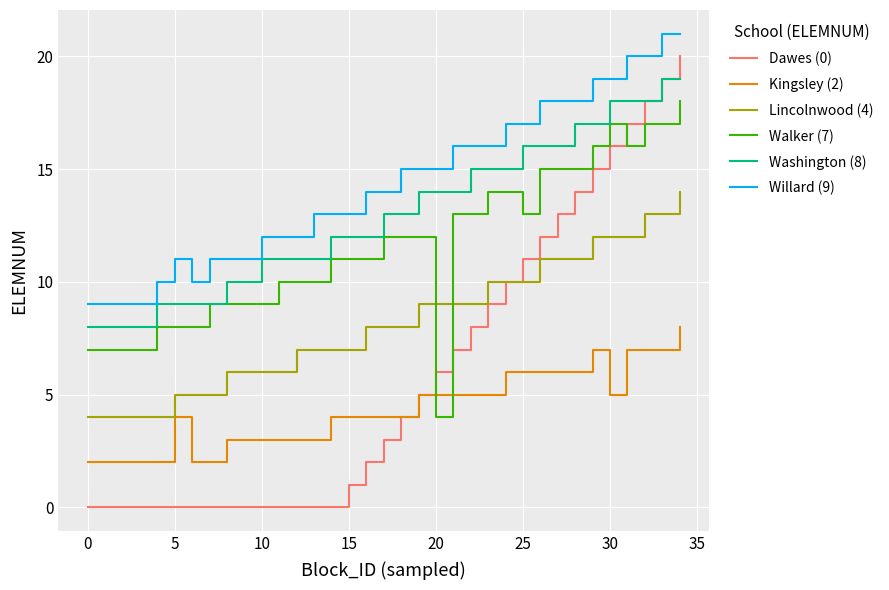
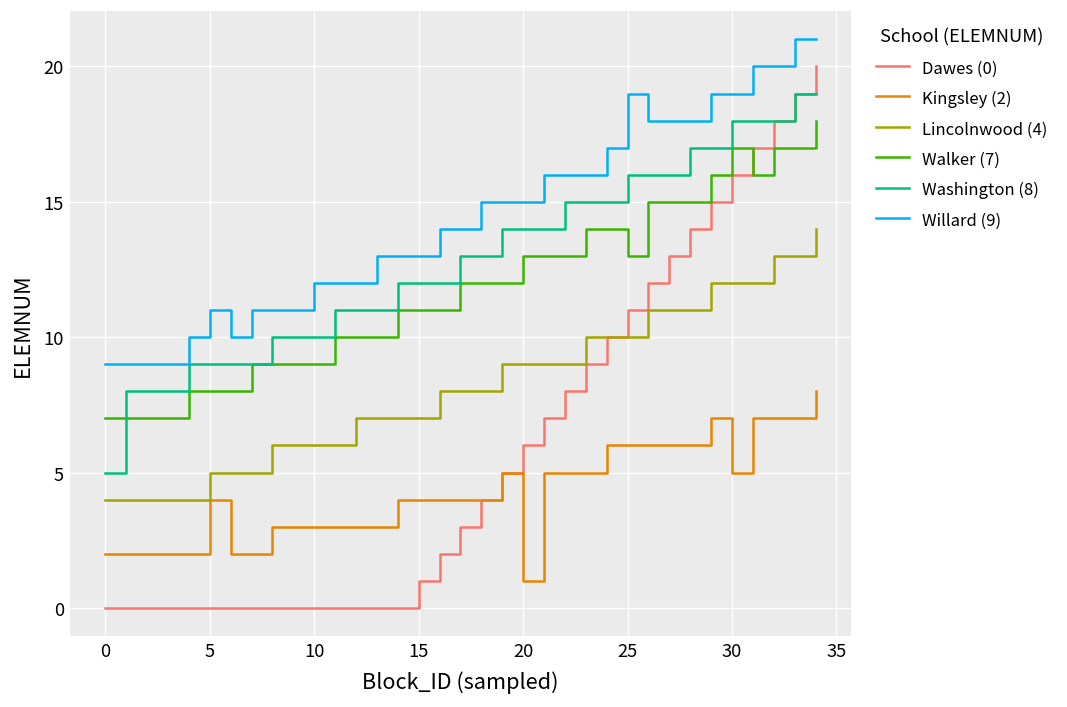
  {
    "Dawes (0)": {
      "0": 0,
      "5": 0,
      "10": 0,
      "15": 1,
      "20": 6,
      "25": 11,
      "30": 16
    },
    "Kingsley (2)": {
      "0": 2,
      "5": 4,
      "10": 3,
      "15": 4,
-     "20": 5,
+     "20": 1,
      "25": 6,
      "30": 5
    },
    "Lincolnwood (4)": {
      "0": 4,
      "5": 5,
      "10": 6,
      "15": 7,
      "20": 9,
      "25": 10,
      "30": 12
    },
    "Walker (7)": {
      "0": 7,
      "5": 8,
      "10": 9,
      "15": 11,
-     "20": 4,
+     "20": 13,
      "25": 13,
      "30": 17
    },
    "Washington (8)": {
-     "0": 8,
+     "0": 5,
      "5": 9,
-     "10": 11,
+     "10": 10,
      "15": 12,
      "20": 14,
      "25": 16,
      "30": 18
    },
    "Willard (9)": {
      "0": 9,
      "5": 11,
      "10": 12,
      "15": 13,
      "20": 15,
-     "25": 17,
+     "25": 19,
      "30": 19
    }
  }
